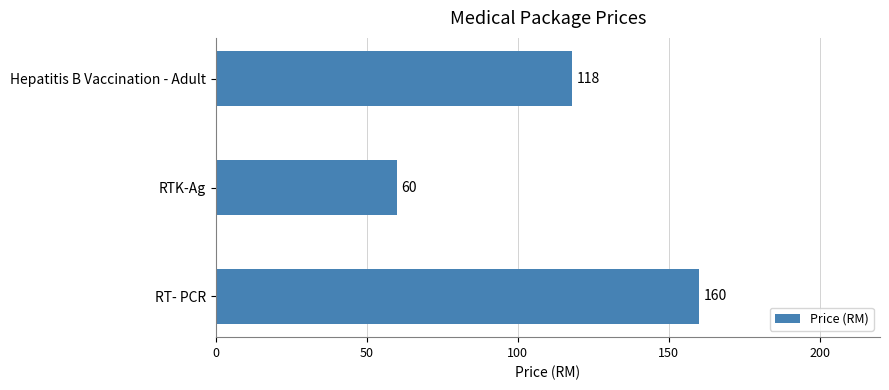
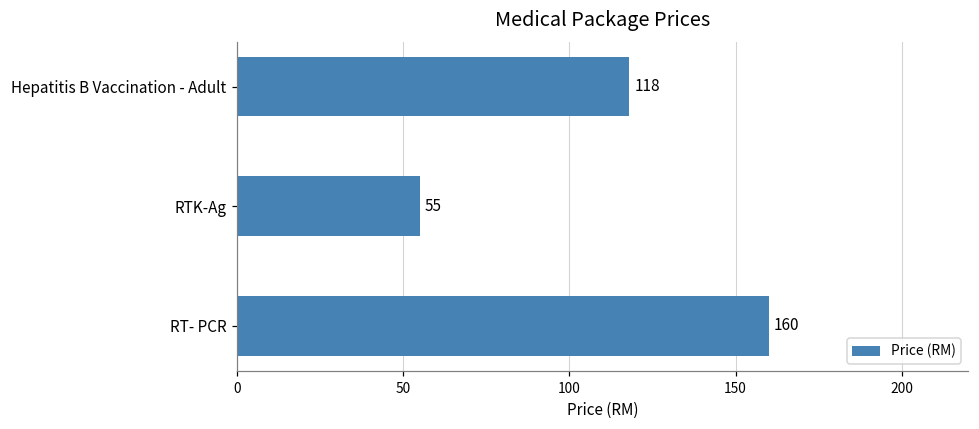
  {
    "Hepatitis B Vaccination - Adult": 118,
-   "RTK-Ag": 60,
+   "RTK-Ag": 55,
    "RT- PCR": 160
  }
